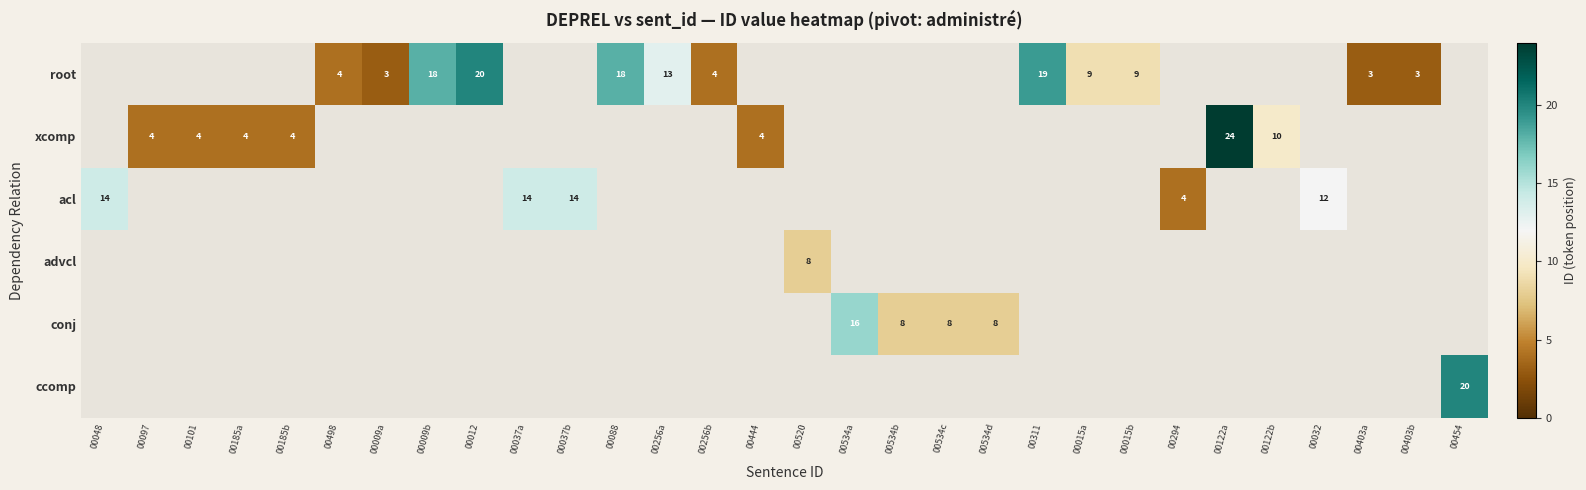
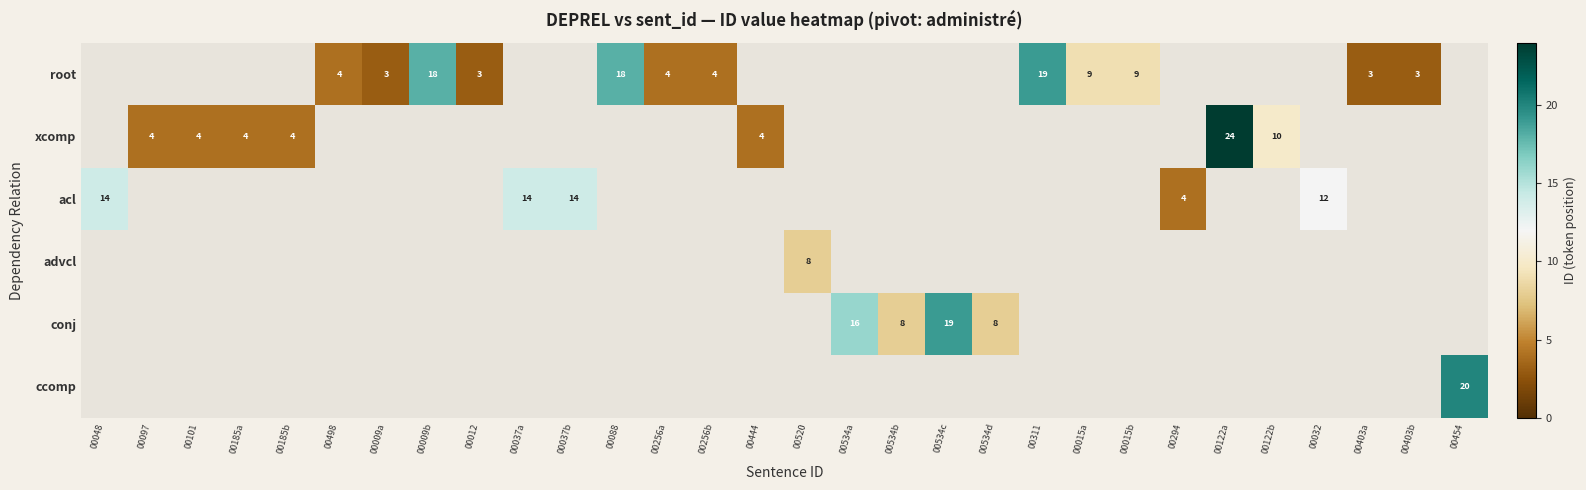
  {
    "root": {
      "00498": 4,
      "00009a": 3,
      "00009b": 18,
-     "00012": 20,
+     "00012": 3,
      "00088": 18,
-     "00256a": 13,
+     "00256a": 4,
      "00256b": 4,
      "00311": 19,
      "00015a": 9,
      "00015b": 9,
      "00403a": 3,
      "00403b": 3
    },
    "xcomp": {
      "00097": 4,
      "00101": 4,
      "00185a": 4,
      "00185b": 4,
      "00444": 4,
      "00122a": 24,
      "00122b": 10
    },
    "acl": {
      "00048": 14,
      "00037a": 14,
      "00037b": 14,
      "00294": 4,
      "00032": 12
    },
    "advcl": {
      "00520": 8
    },
    "conj": {
      "00534a": 16,
      "00534b": 8,
-     "00534c": 8,
+     "00534c": 19,
      "00534d": 8
    },
    "ccomp": {
      "00454": 20
    }
  }
